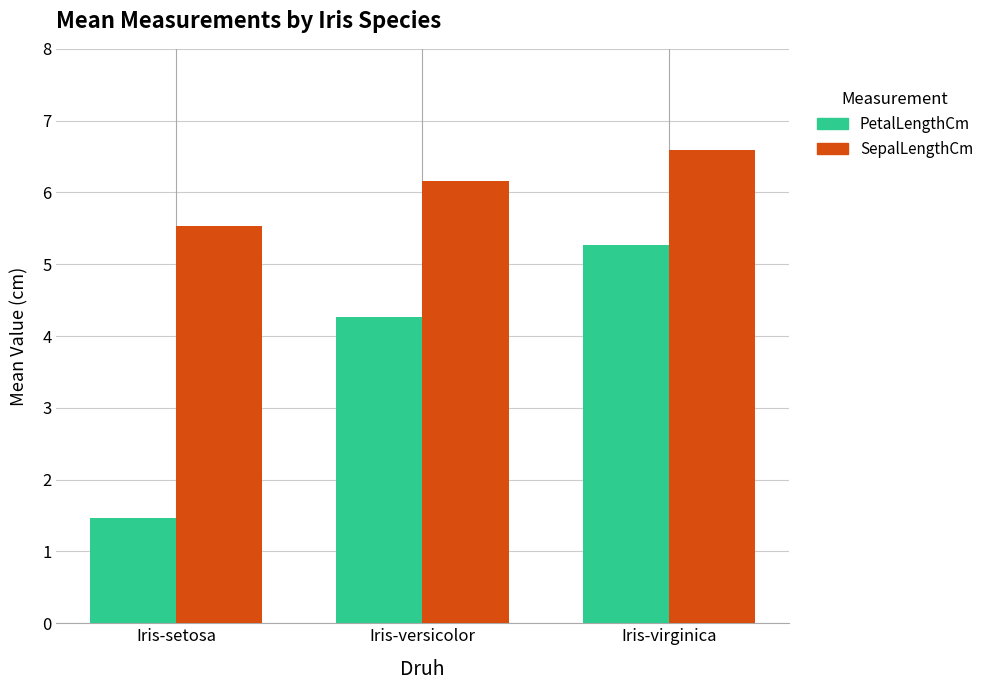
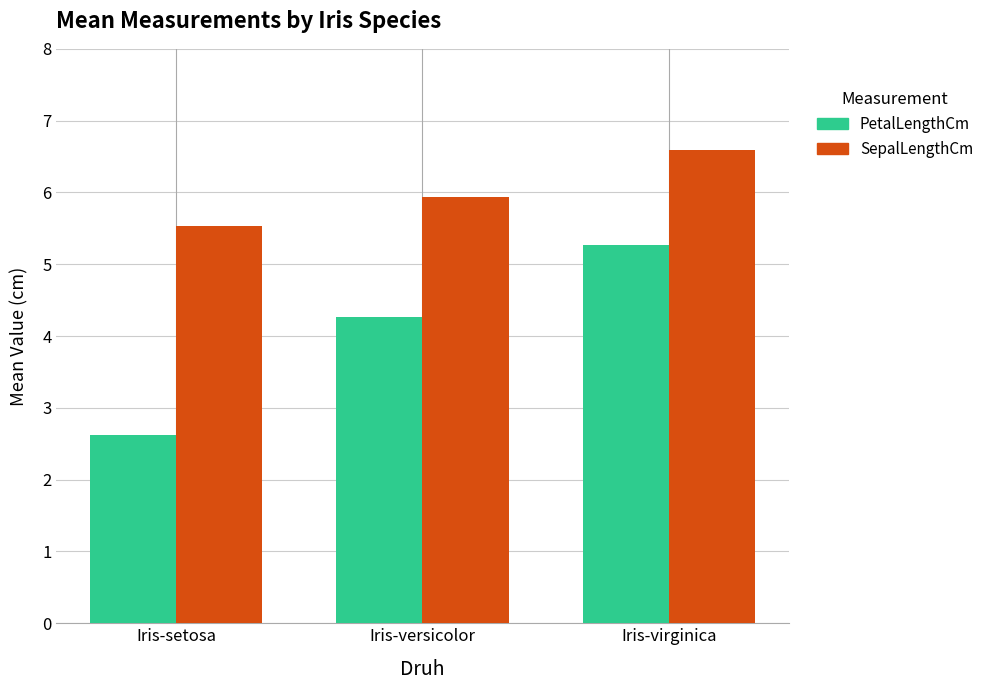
  {
    "PetalLengthCm": {
-     "Iris-setosa": 1.5,
+     "Iris-setosa": 2.6,
      "Iris-versicolor": 4.3,
      "Iris-virginica": 5.3
    },
    "SepalLengthCm": {
      "Iris-setosa": 5.5,
-     "Iris-versicolor": 6.2,
+     "Iris-versicolor": 5.9,
      "Iris-virginica": 6.6
    }
  }
